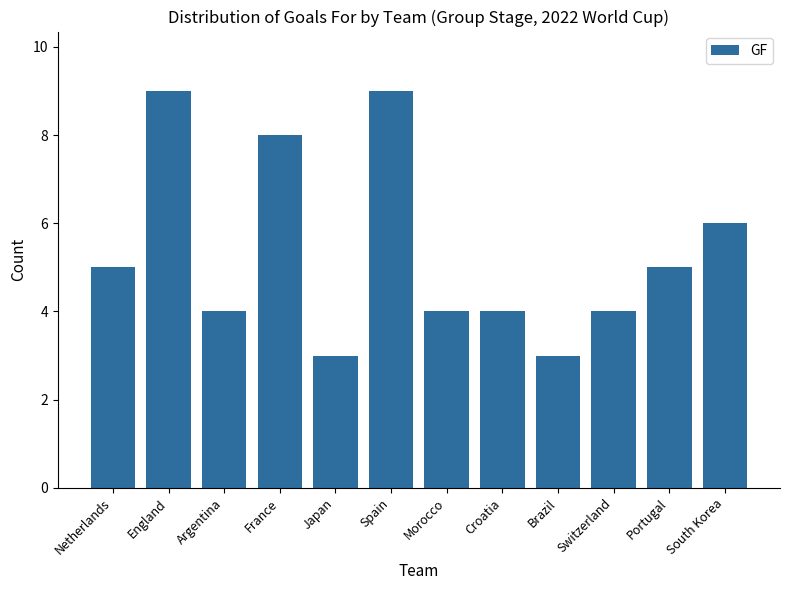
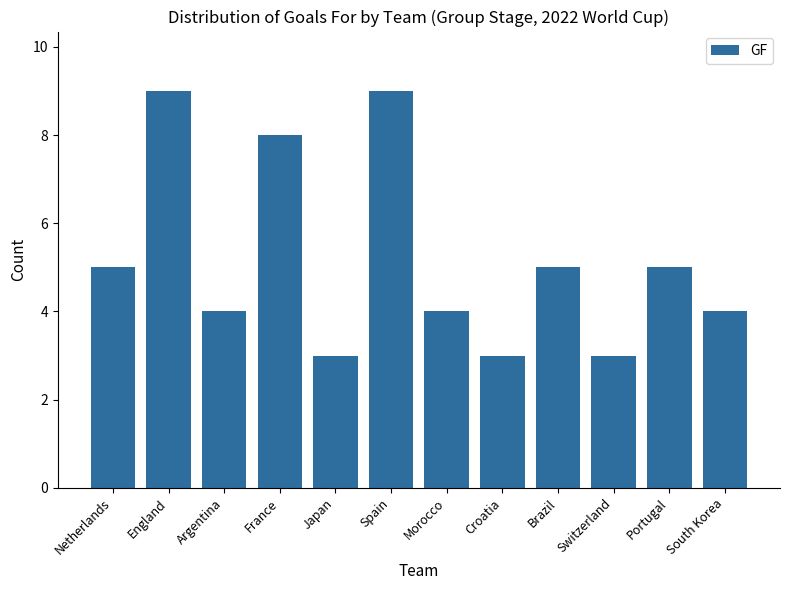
  {
    "Netherlands": 5,
    "England": 9,
    "Argentina": 4,
    "France": 8,
    "Japan": 3,
    "Spain": 9,
    "Morocco": 4,
-   "Croatia": 4,
-   "Brazil": 3,
-   "Switzerland": 4,
+   "Croatia": 3,
+   "Brazil": 5,
+   "Switzerland": 3,
    "Portugal": 5,
-   "South Korea": 6
+   "South Korea": 4
  }
